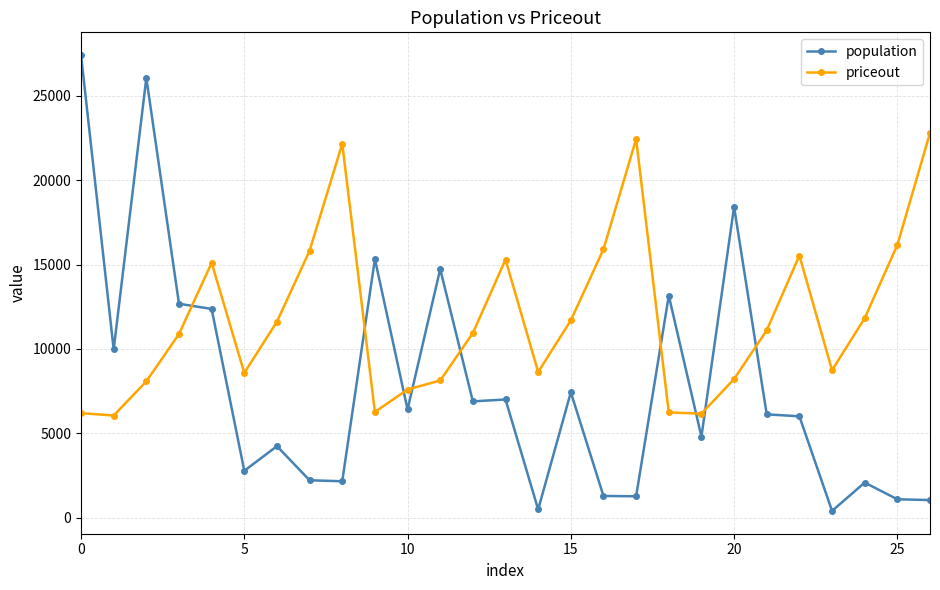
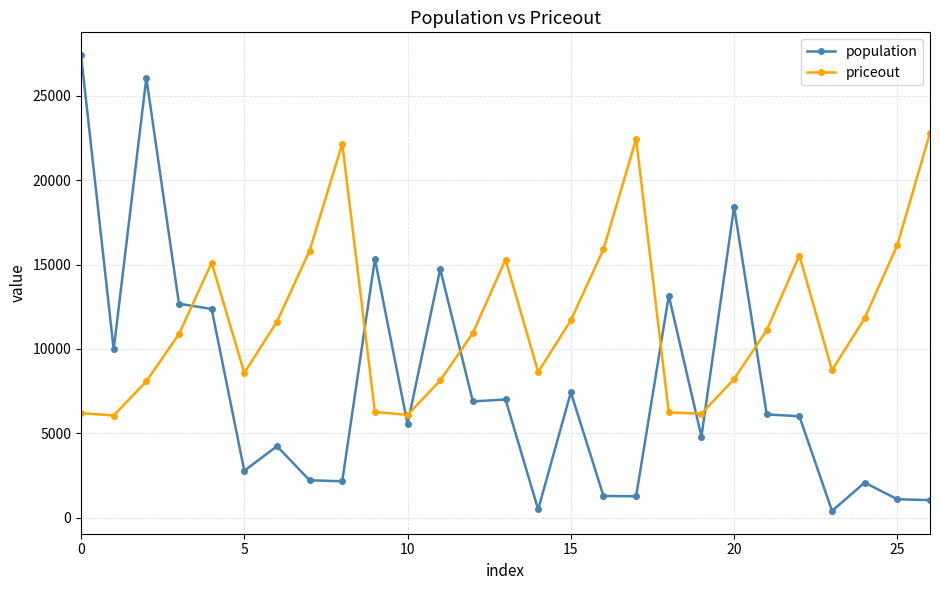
  {
    "population": {
      "0": 27400,
      "5": 2800,
-     "10": 6400,
+     "10": 5500,
      "15": 7400,
      "20": 18400,
      "25": 1100
    },
    "priceout": {
      "0": 6200,
      "5": 8600,
-     "10": 7600,
+     "10": 6100,
      "15": 11700,
      "20": 8200,
      "25": 16200
    }
  }
